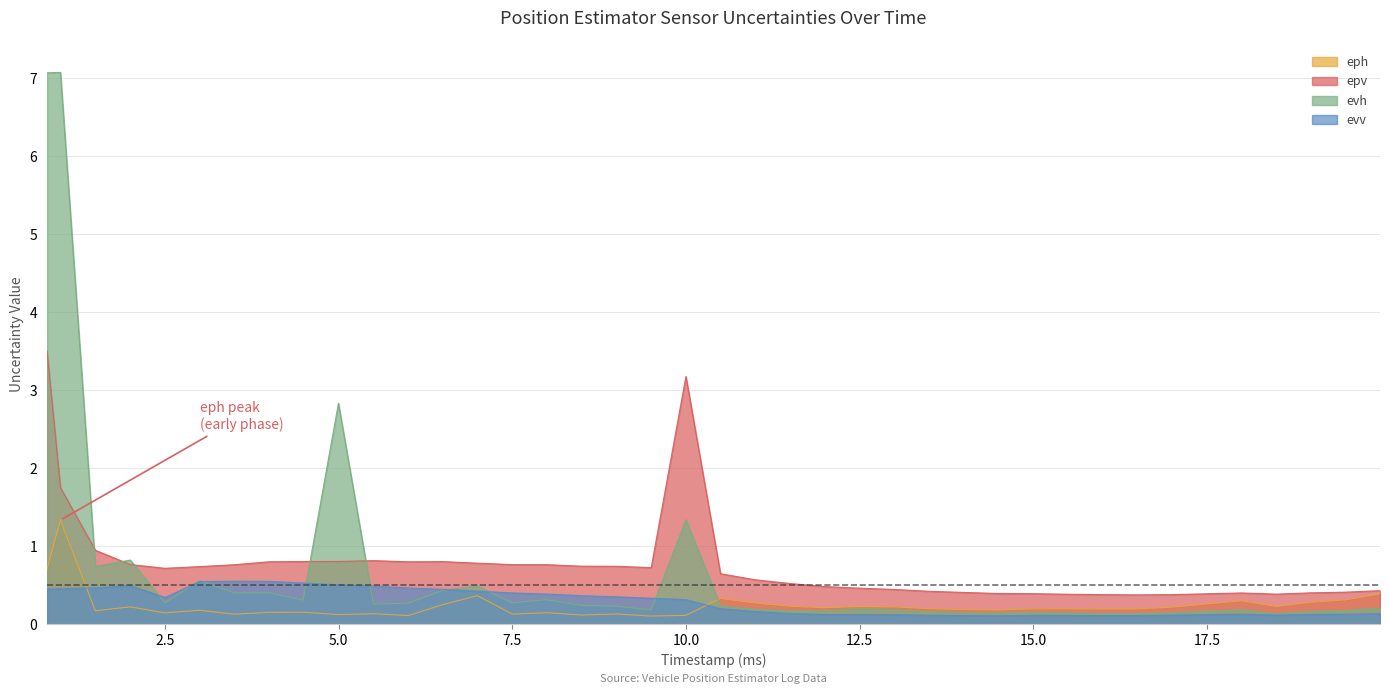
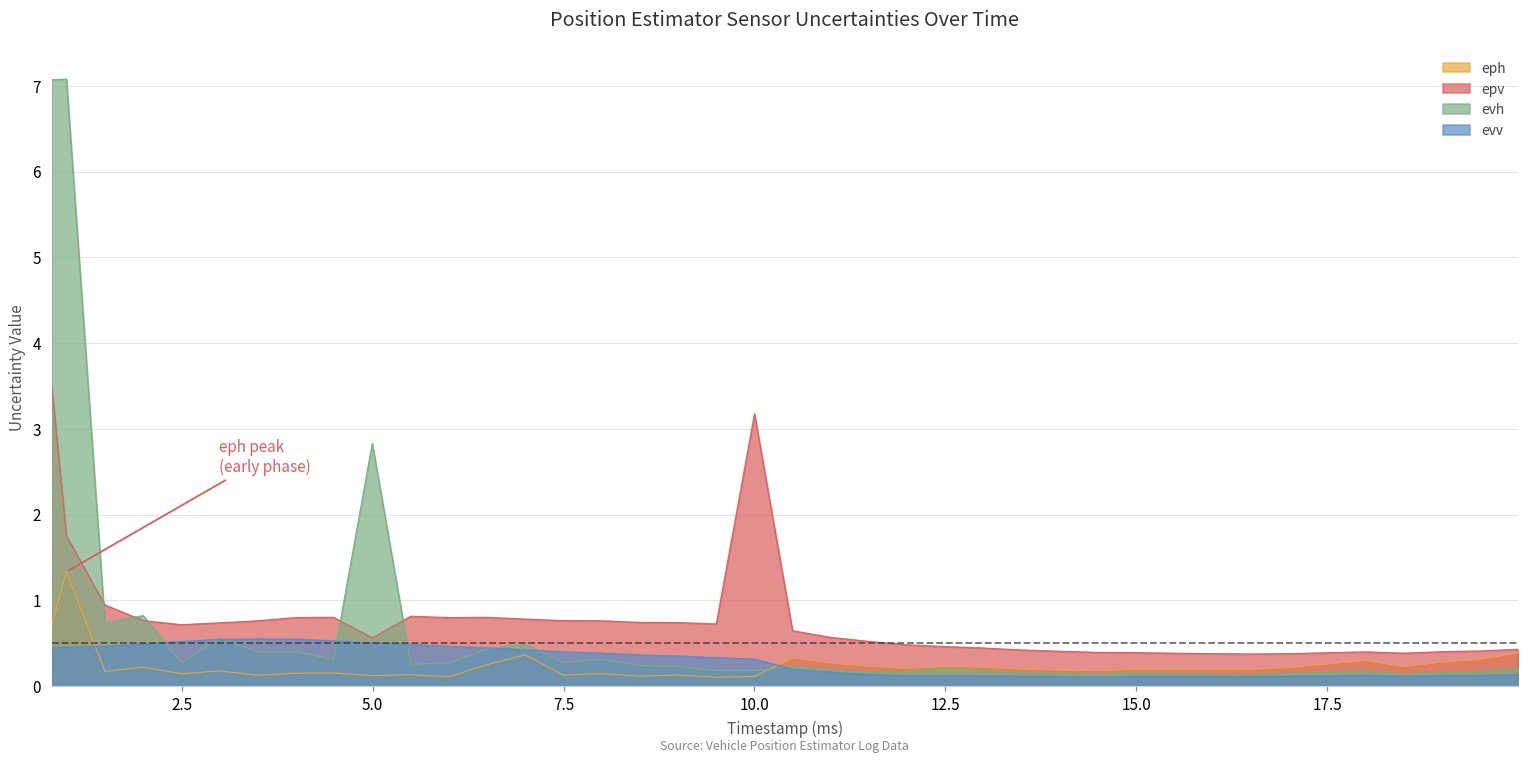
  {
    "eph": {
      "2.5": 0.1,
      "5.0": 0.1,
      "7.5": 0.1,
      "10.0": 0.1
    },
    "epv": {
      "2.5": 0.7,
-     "5.0": 0.8,
+     "5.0": 0.6,
      "7.5": 0.8,
      "10.0": 3.2,
      "12.5": 0.5
    },
    "evh": {
      "2.5": 0.3,
      "5.0": 2.8,
      "7.5": 0.3,
-     "10.0": 1.3
+     "10.0": 0.2
    },
    "evv": {
-     "2.5": 0.3,
+     "2.5": 0.5,
      "5.0": 0.5,
      "7.5": 0.4,
      "10.0": 0.3,
      "12.5": 0.1
    }
  }
